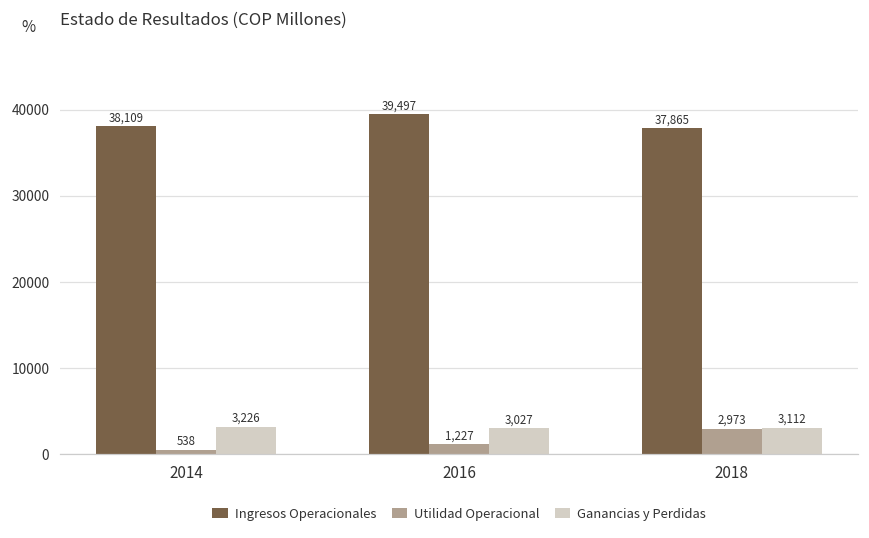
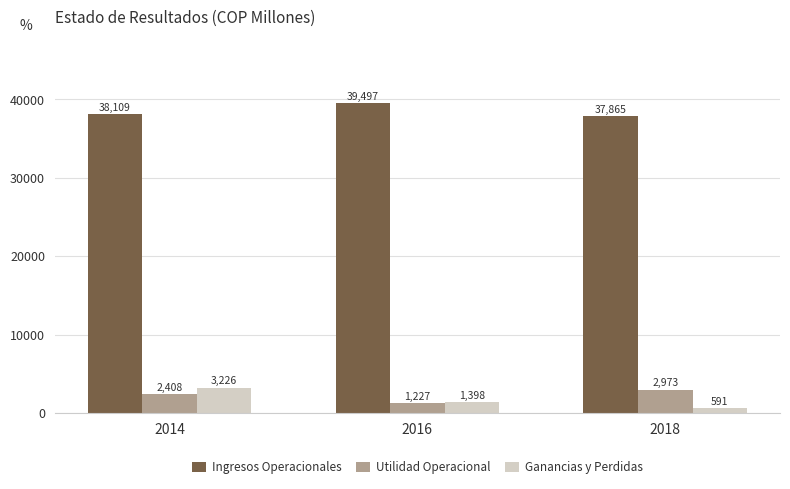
  {
    "Ingresos Operacionales": {
      "2014": "38,109",
      "2016": "39,497",
      "2018": "37,865"
    },
    "Utilidad Operacional": {
-     "2014": "538",
+     "2014": "2,408",
      "2016": "1,227",
      "2018": "2,973"
    },
    "Ganancias y Perdidas": {
      "2014": "3,226",
-     "2016": "3,027",
-     "2018": "3,112"
+     "2016": "1,398",
+     "2018": "591"
    }
  }
